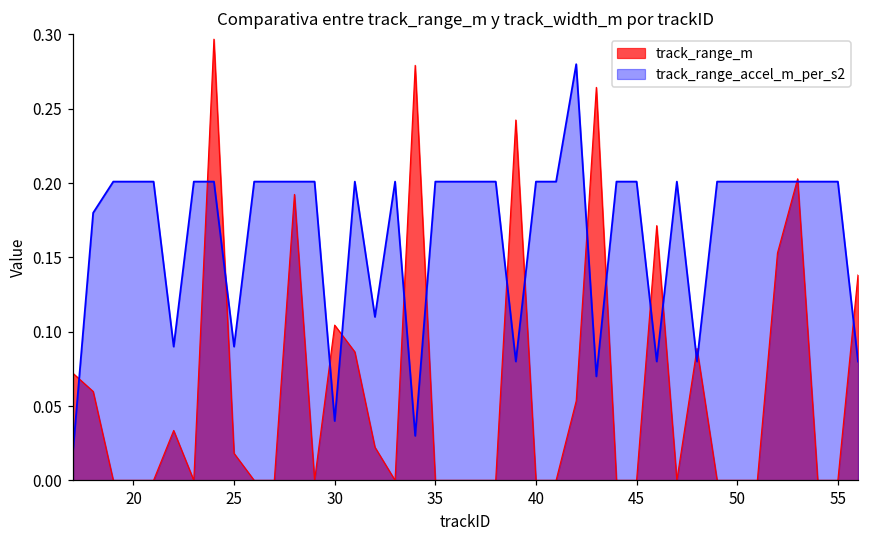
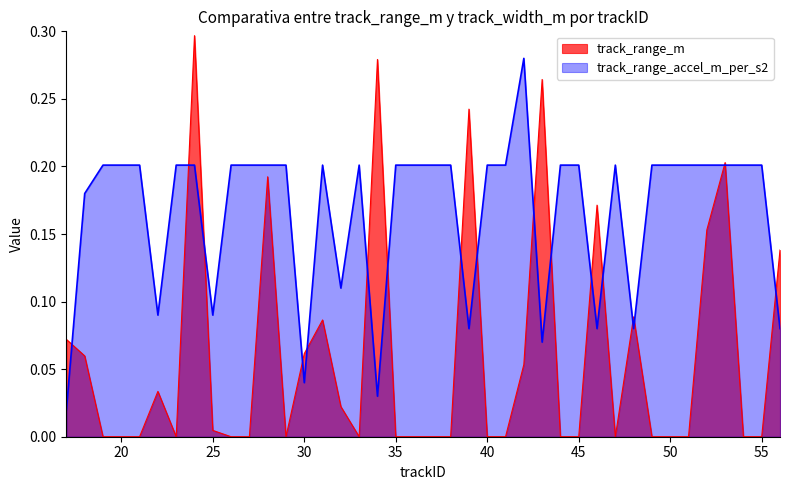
  {
    "track_range_m": {
      "20": 0.000,
-     "25": 0.018,
-     "30": 0.104,
+     "25": 0.005,
+     "30": 0.061,
      "35": 0.000,
      "40": 0.000,
      "45": 0.000,
      "50": 0.000,
      "55": 0.000
    },
    "track_range_accel_m_per_s2": {
      "20": 0.201,
      "25": 0.090,
      "30": 0.040,
      "35": 0.201,
      "40": 0.201,
      "45": 0.201,
      "50": 0.201,
      "55": 0.201
    }
  }
